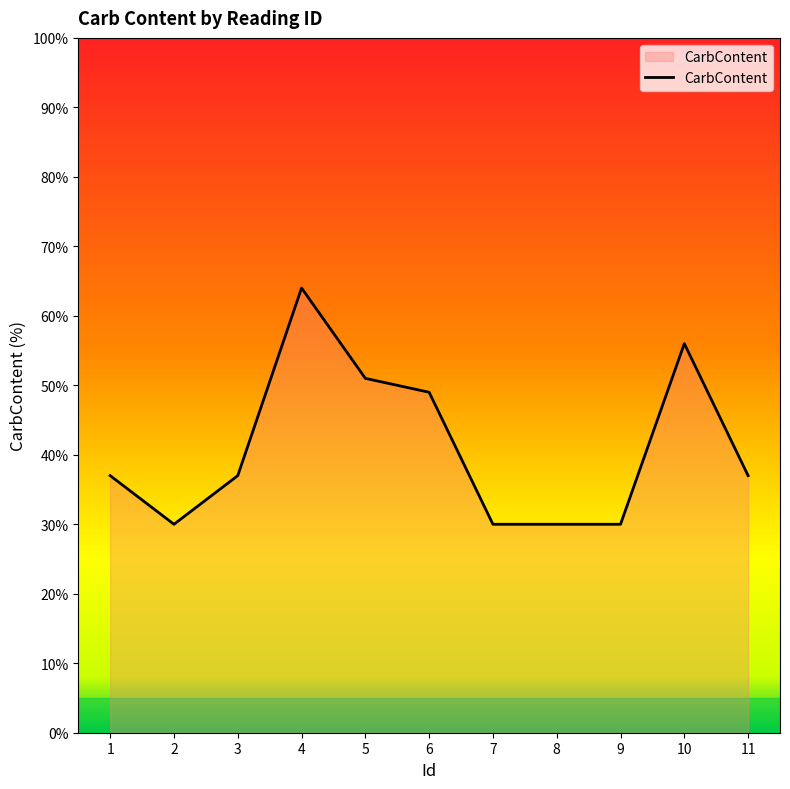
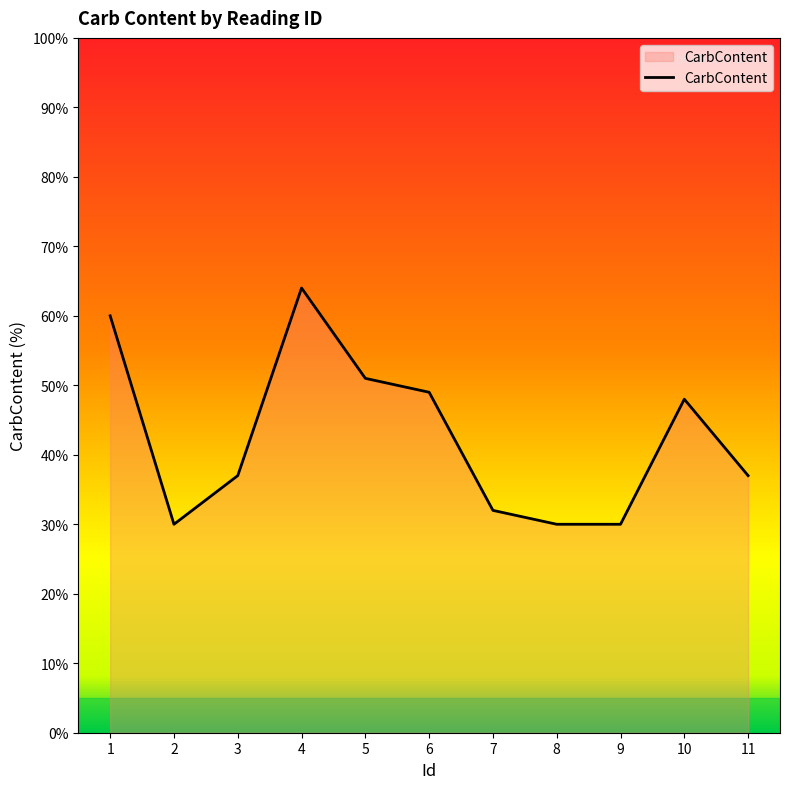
  {
-   "1": "37%",
+   "1": "60%",
    "2": "30%",
    "3": "37%",
    "4": "64%",
    "5": "51%",
    "6": "49%",
-   "7": "30%",
+   "7": "32%",
    "8": "30%",
    "9": "30%",
-   "10": "56%",
+   "10": "48%",
    "11": "37%"
  }
